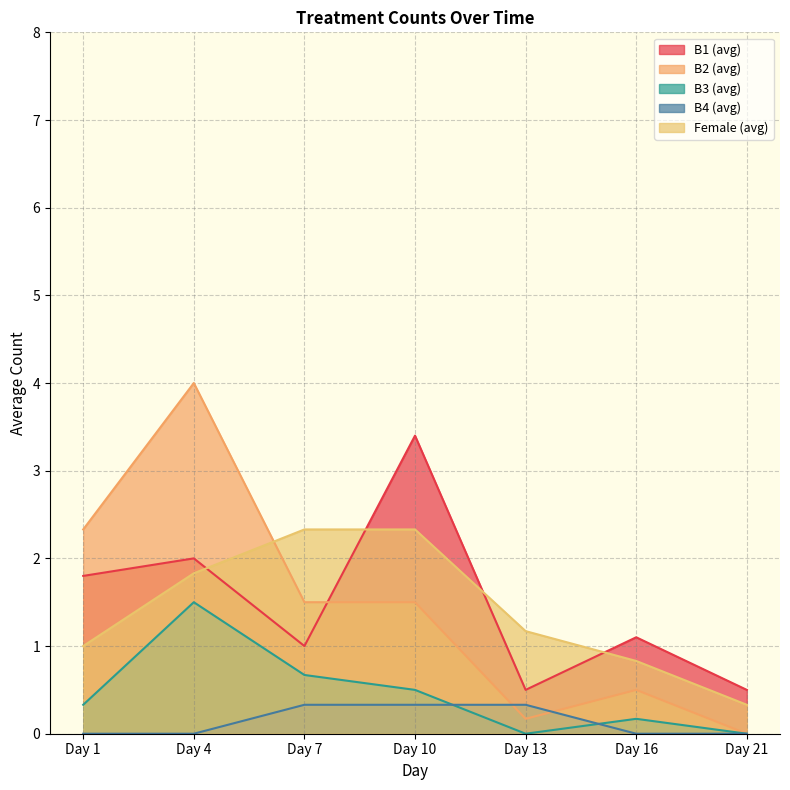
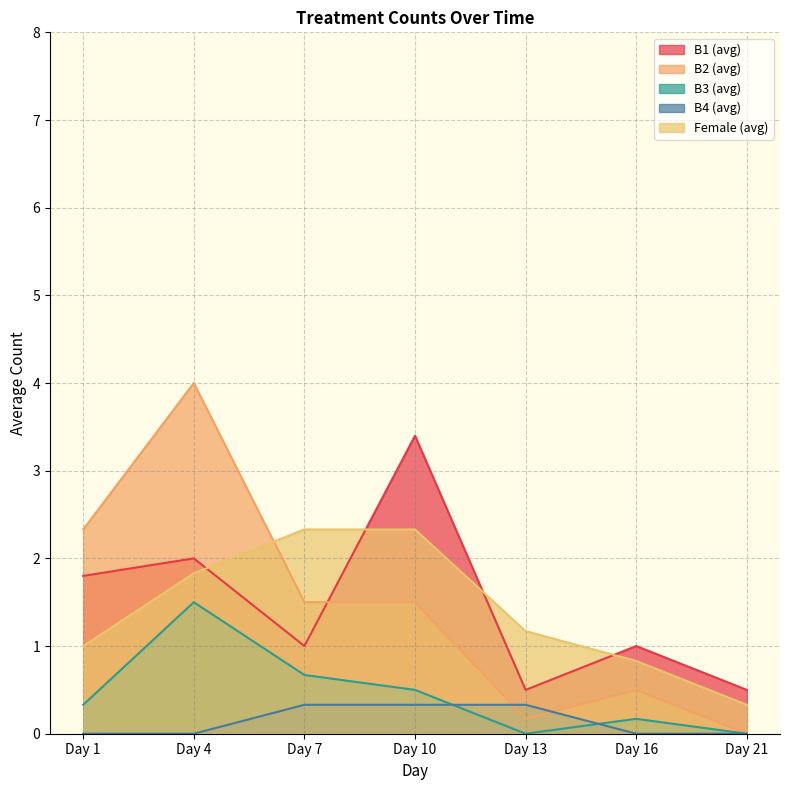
  {
    "B1 (avg)": {
      "Day 1": 1.8,
      "Day 4": 2.0,
      "Day 7": 1.0,
      "Day 10": 3.4,
      "Day 13": 0.5,
-     "Day 16": 1.1,
+     "Day 16": 1.0,
      "Day 21": 0.5
    }
  }
